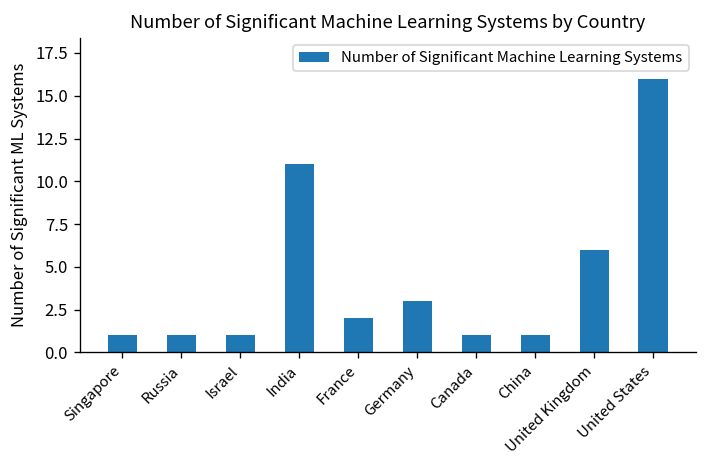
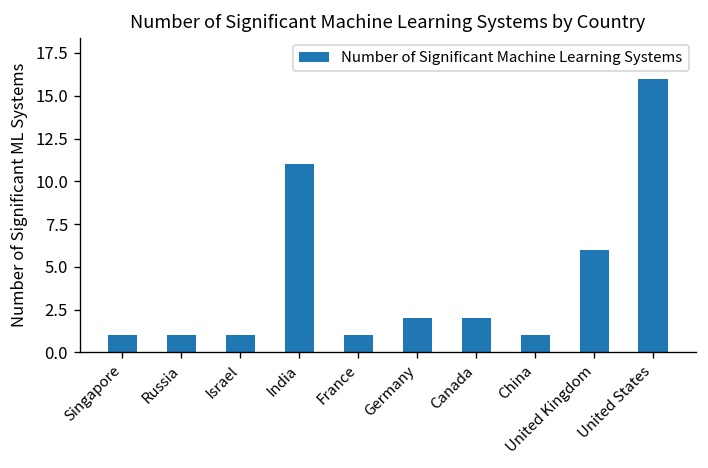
  {
    "Singapore": 1,
    "Russia": 1,
    "Israel": 1,
    "India": 11,
-   "France": 2,
-   "Germany": 3,
-   "Canada": 1,
+   "France": 1,
+   "Germany": 2,
+   "Canada": 2,
    "China": 1,
    "United Kingdom": 6,
    "United States": 16
  }
